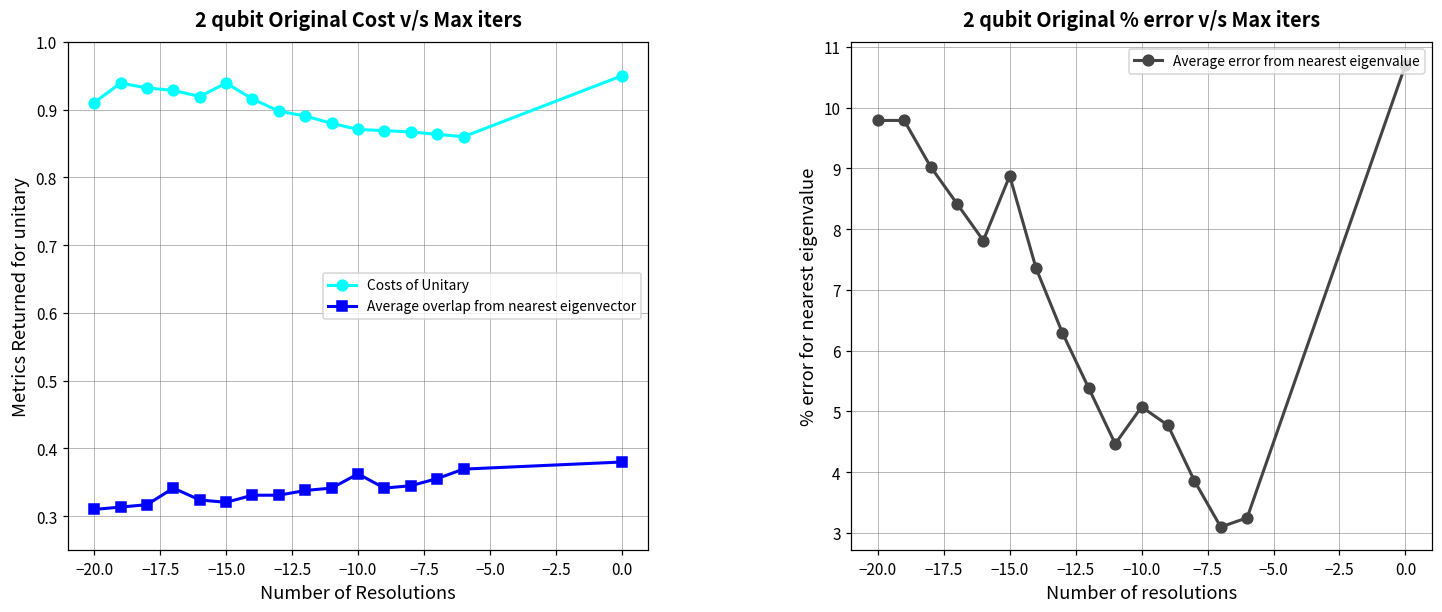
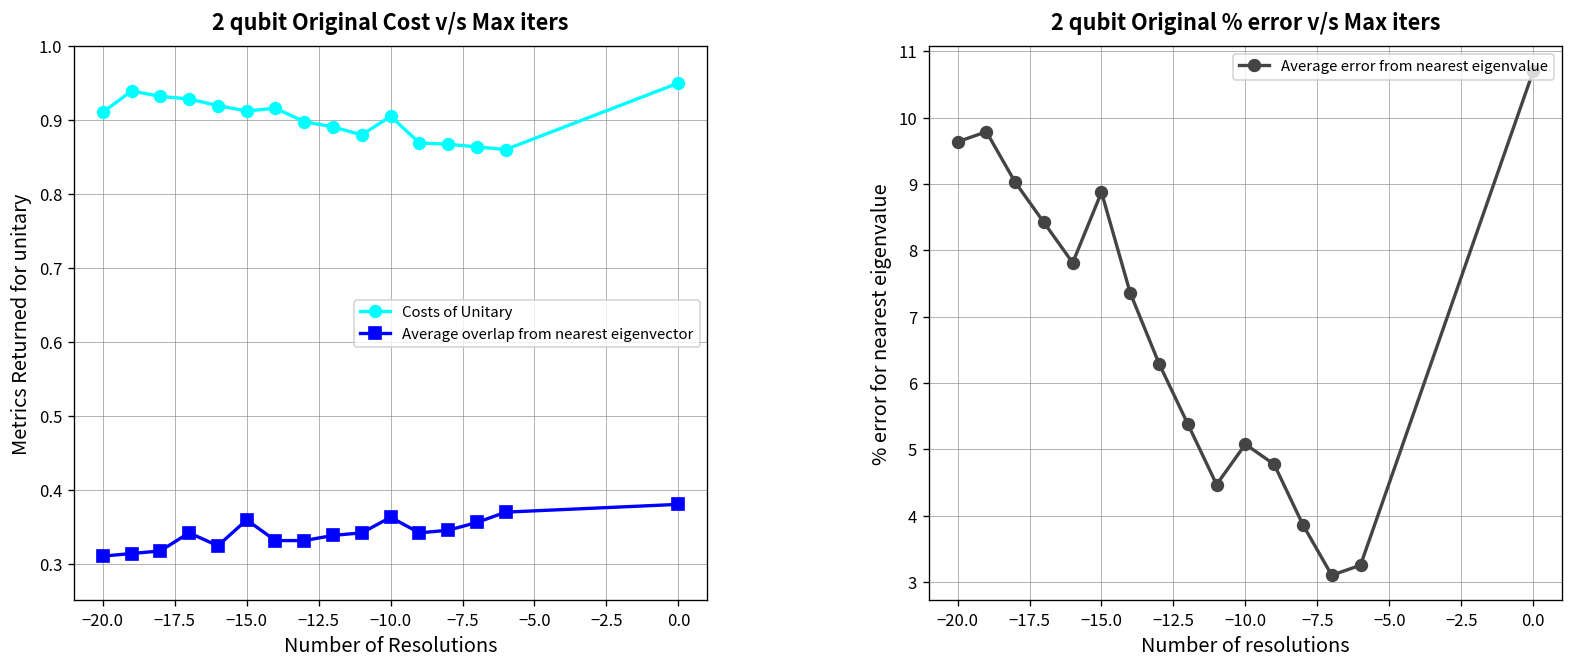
  {
    "2 qubit Original Cost v/s Max iters": {
      "Costs of Unitary": {
        "−20.0": 0.91,
-       "−15.0": 0.94,
-       "−10.0": 0.87,
+       "−15.0": 0.91,
+       "−10.0": 0.91,
        "0.0": 0.95
      },
      "Average overlap from nearest eigenvector": {
        "−20.0": 0.31,
-       "−15.0": 0.32,
+       "−15.0": 0.36,
        "−10.0": 0.36,
        "0.0": 0.38
      }
    },
    "2 qubit Original % error v/s Max iters": {
-     "−20.0": 9.8,
+     "−20.0": 9.6,
      "−15.0": 8.9,
      "−10.0": 5.1
    }
  }
